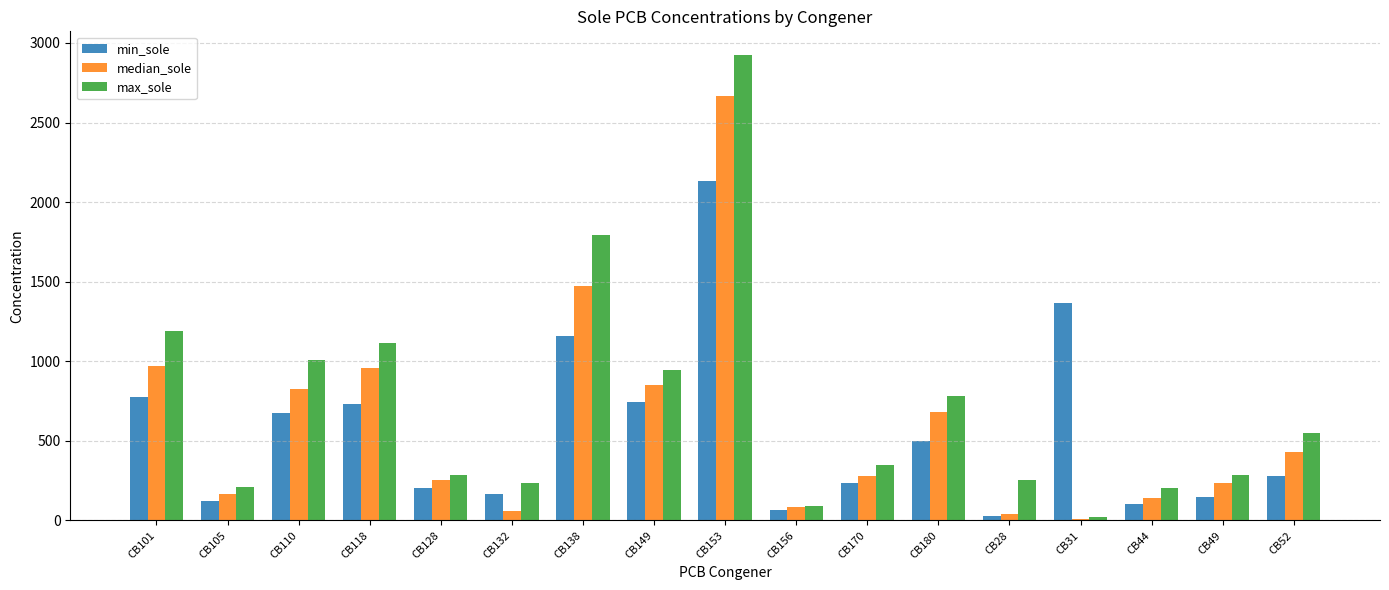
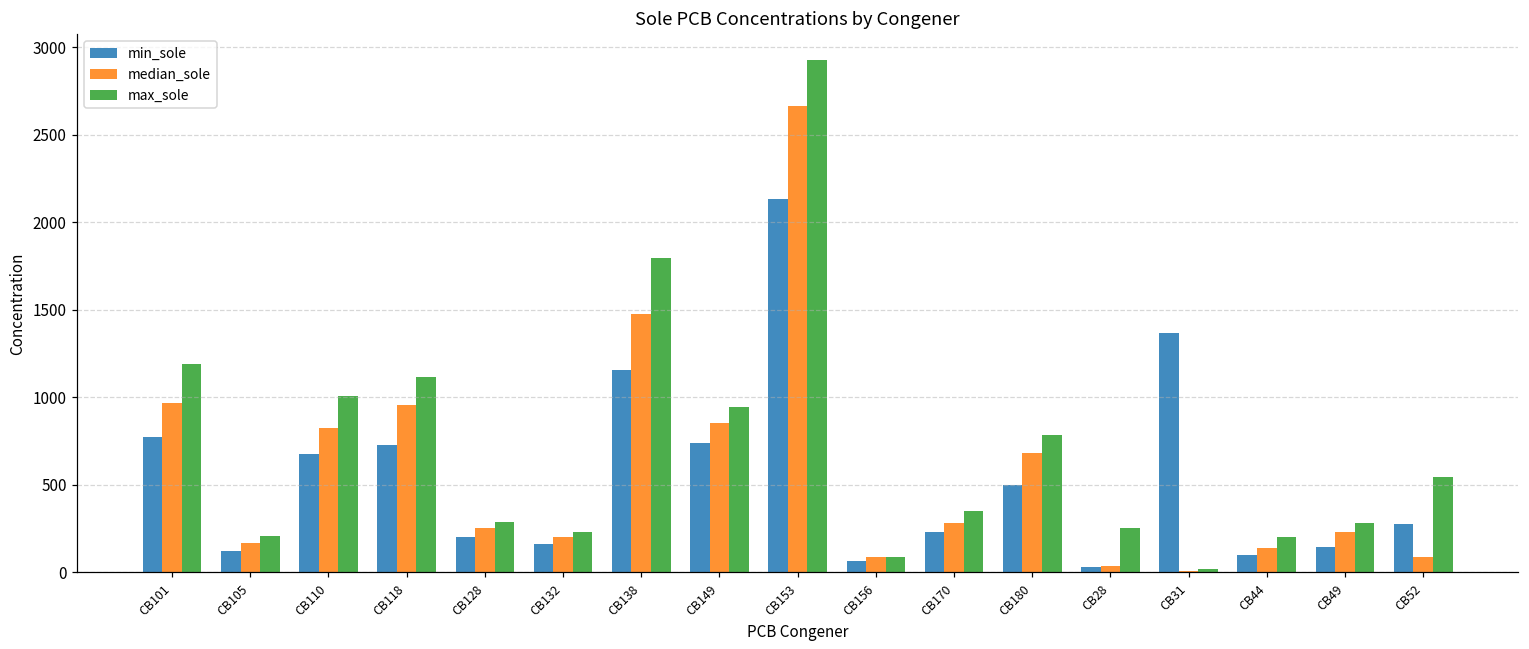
  {
    "min_sole": {
      "CB101": 770,
      "CB105": 120,
      "CB110": 680,
      "CB118": 730,
      "CB128": 200,
      "CB132": 160,
      "CB138": 1160,
      "CB149": 740,
      "CB153": 2130,
      "CB156": 70,
      "CB170": 230,
      "CB180": 500,
      "CB28": 30,
      "CB31": 1370,
      "CB44": 100,
      "CB49": 150,
      "CB52": 280
    },
    "median_sole": {
      "CB101": 970,
      "CB105": 170,
      "CB110": 830,
      "CB118": 960,
      "CB128": 260,
-     "CB132": 60,
+     "CB132": 200,
      "CB138": 1470,
      "CB149": 850,
      "CB153": 2670,
      "CB156": 90,
      "CB170": 280,
      "CB180": 680,
      "CB28": 40,
      "CB44": 140,
      "CB49": 230,
-     "CB52": 430
+     "CB52": 90
    },
    "max_sole": {
      "CB101": 1190,
      "CB105": 210,
      "CB110": 1010,
      "CB118": 1120,
      "CB128": 290,
      "CB132": 230,
      "CB138": 1800,
      "CB149": 950,
      "CB153": 2930,
      "CB156": 90,
      "CB170": 350,
      "CB180": 780,
      "CB28": 250,
      "CB31": 20,
      "CB44": 200,
      "CB49": 280,
      "CB52": 550
    }
  }
